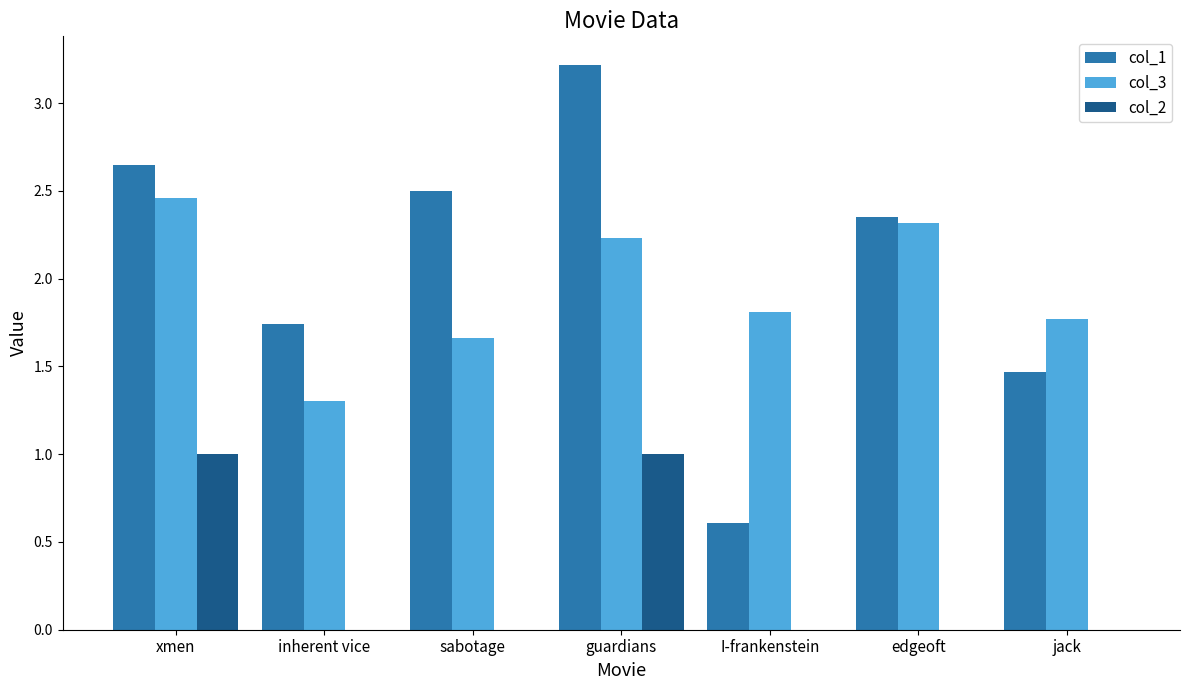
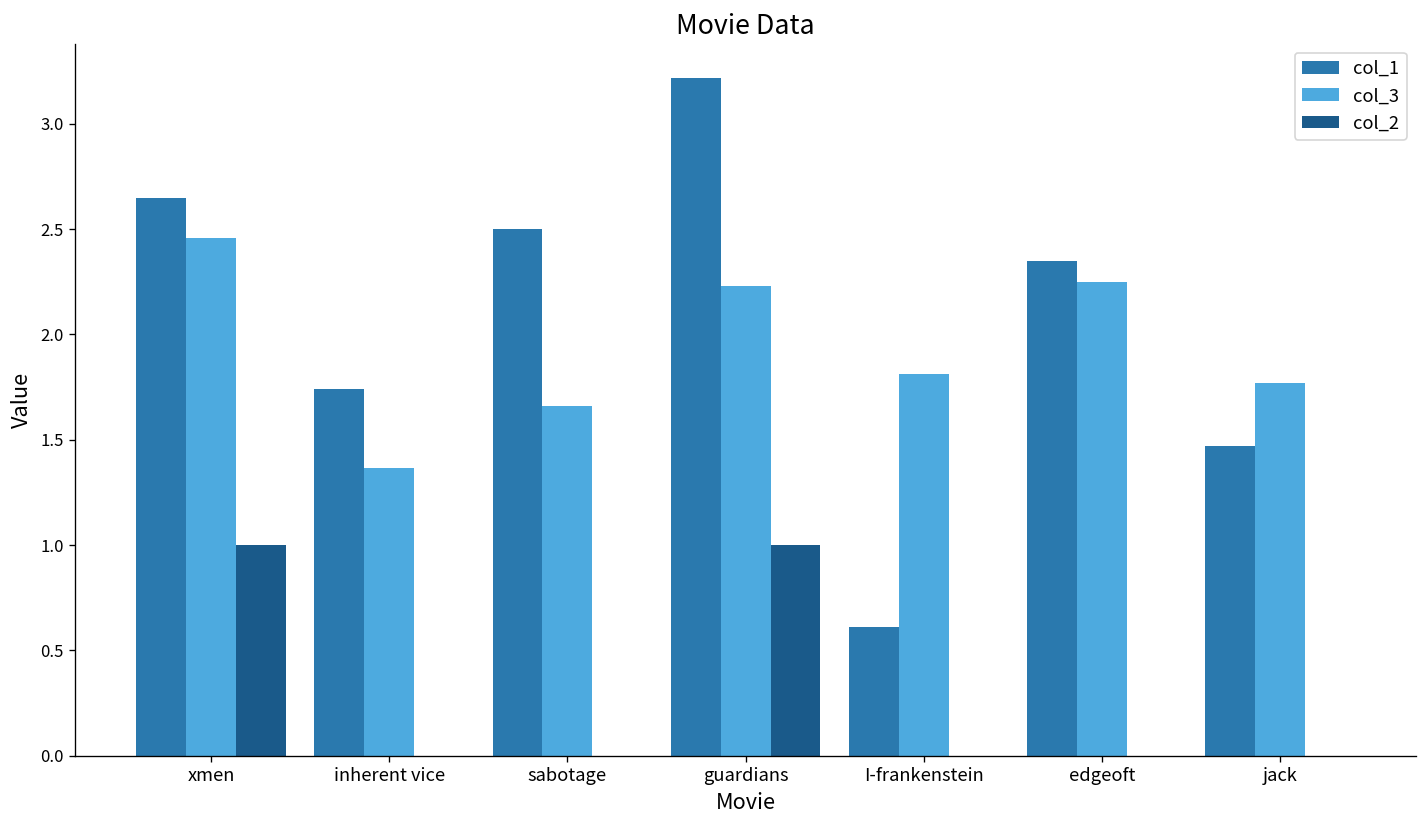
  {
    "col_3": {
      "xmen": 2.46,
-     "inherent vice": 1.30,
+     "inherent vice": 1.37,
      "sabotage": 1.66,
      "guardians": 2.23,
      "I-frankenstein": 1.81,
-     "edgeoft": 2.32,
+     "edgeoft": 2.25,
      "jack": 1.77
    }
  }
